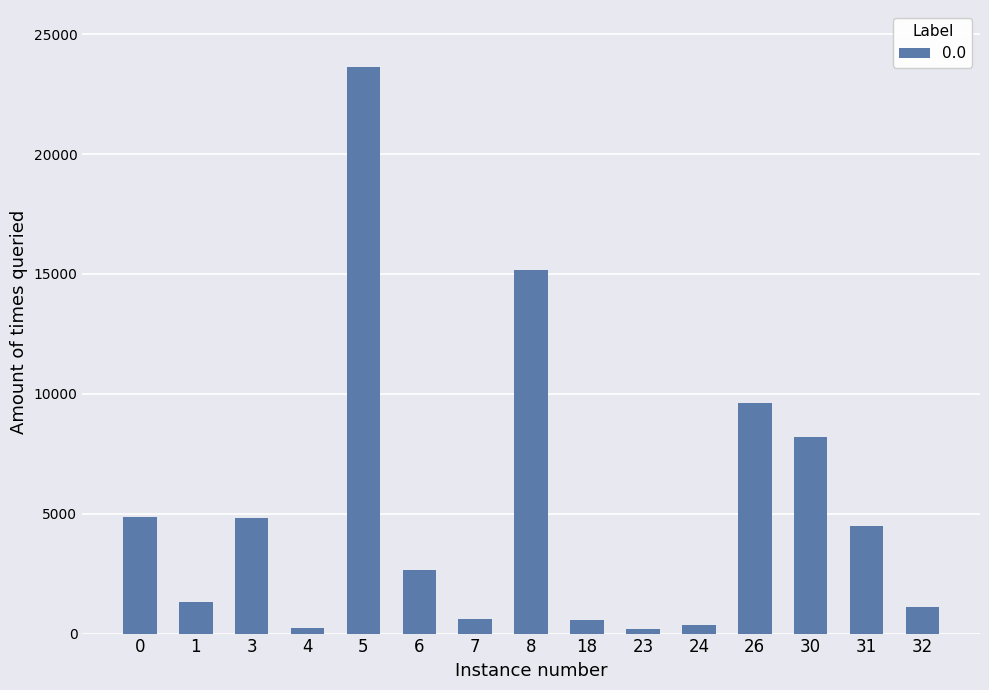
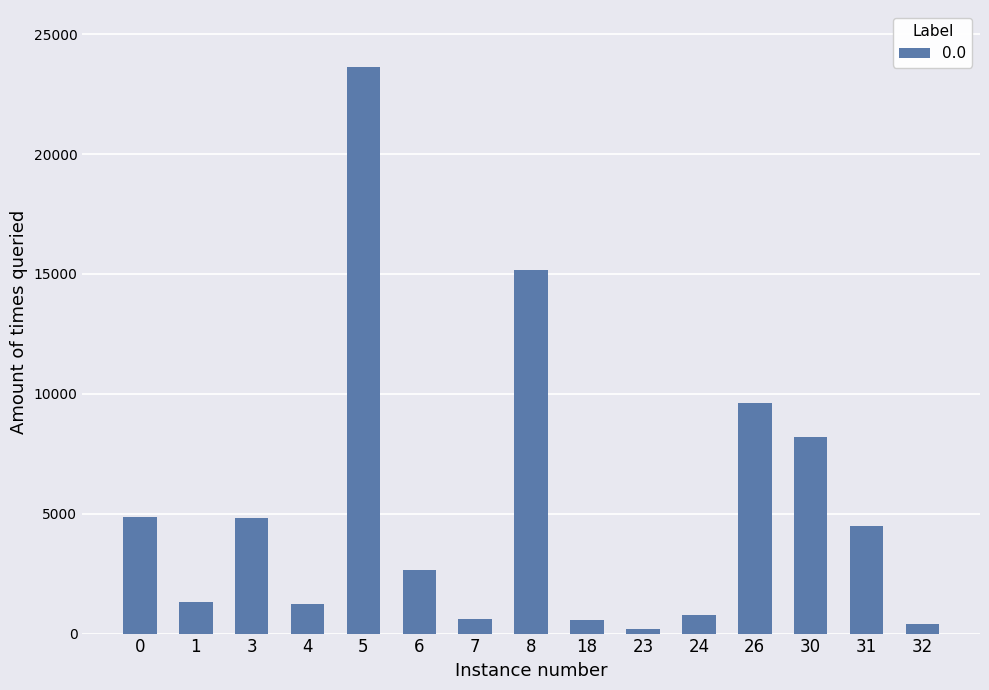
  {
    "0": 4800,
    "1": 1300,
    "3": 4800,
-   "4": 200,
+   "4": 1200,
    "5": 23600,
    "6": 2600,
    "7": 600,
    "8": 15200,
    "18": 600,
    "23": 200,
-   "24": 400,
+   "24": 800,
    "26": 9600,
    "30": 8200,
    "31": 4500,
-   "32": 1100
+   "32": 400
  }
